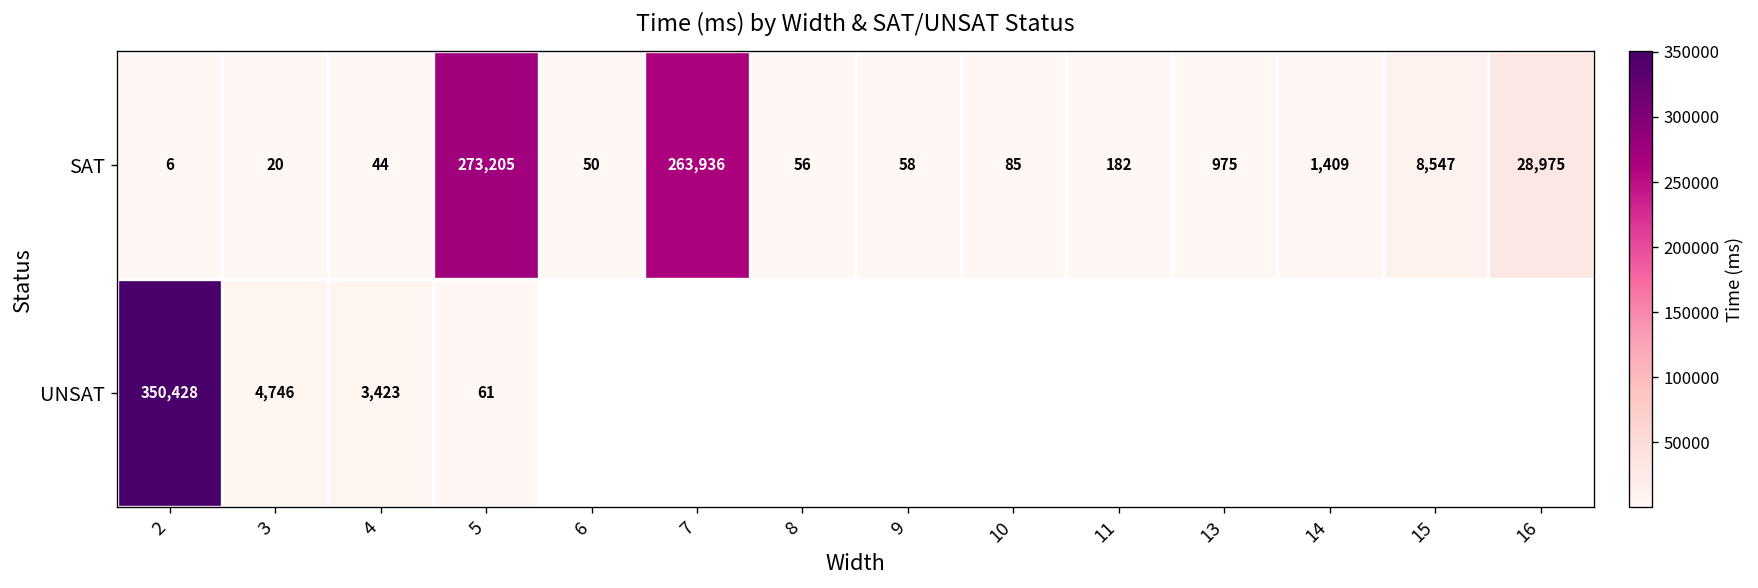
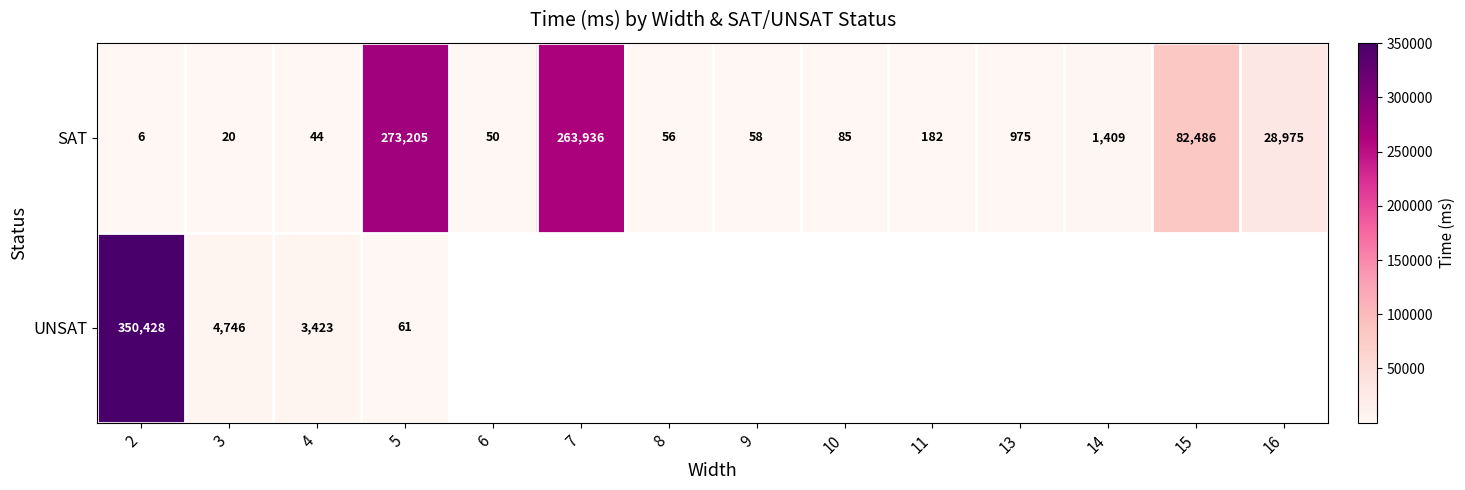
  {
    "SAT": {
      "2": "6",
      "3": "20",
      "4": "44",
      "5": "273,205",
      "6": "50",
      "7": "263,936",
      "8": "56",
      "9": "58",
      "10": "85",
      "11": "182",
      "13": "975",
      "14": "1,409",
-     "15": "8,547",
+     "15": "82,486",
      "16": "28,975"
    },
    "UNSAT": {
      "2": "350,428",
      "3": "4,746",
      "4": "3,423",
      "5": "61"
    }
  }
